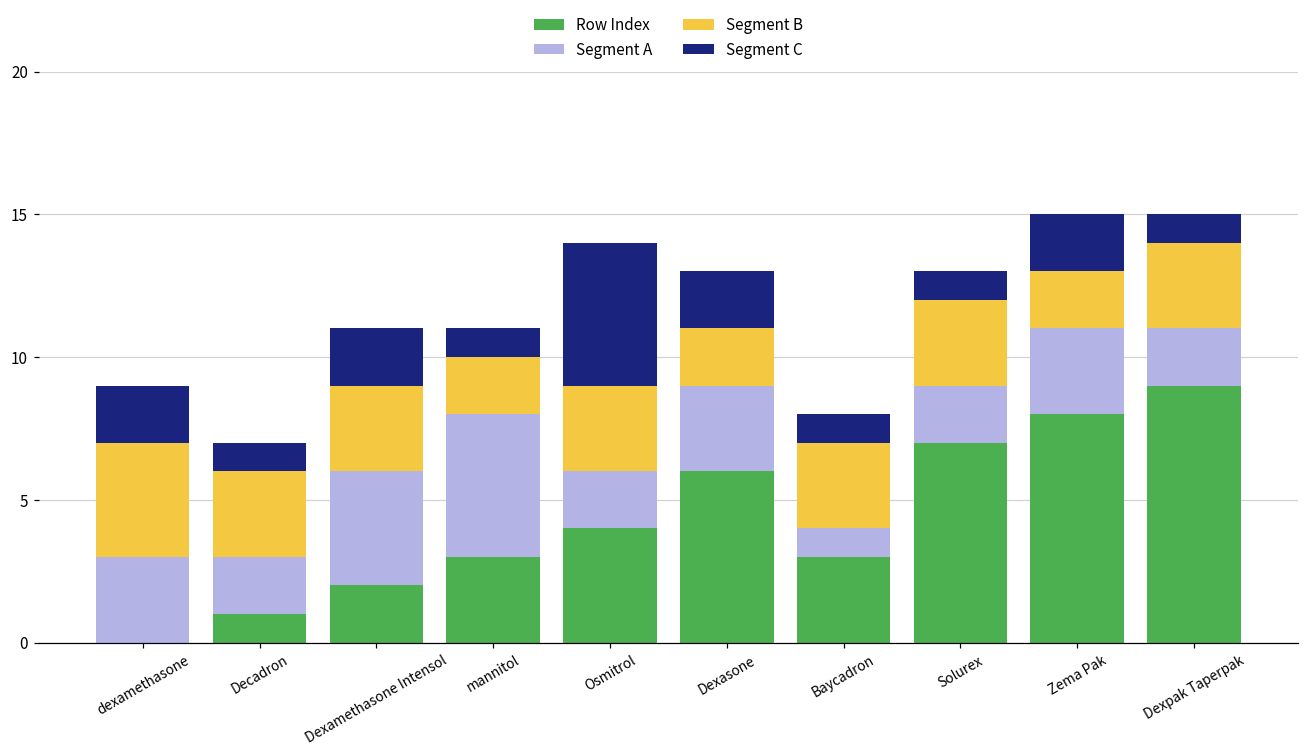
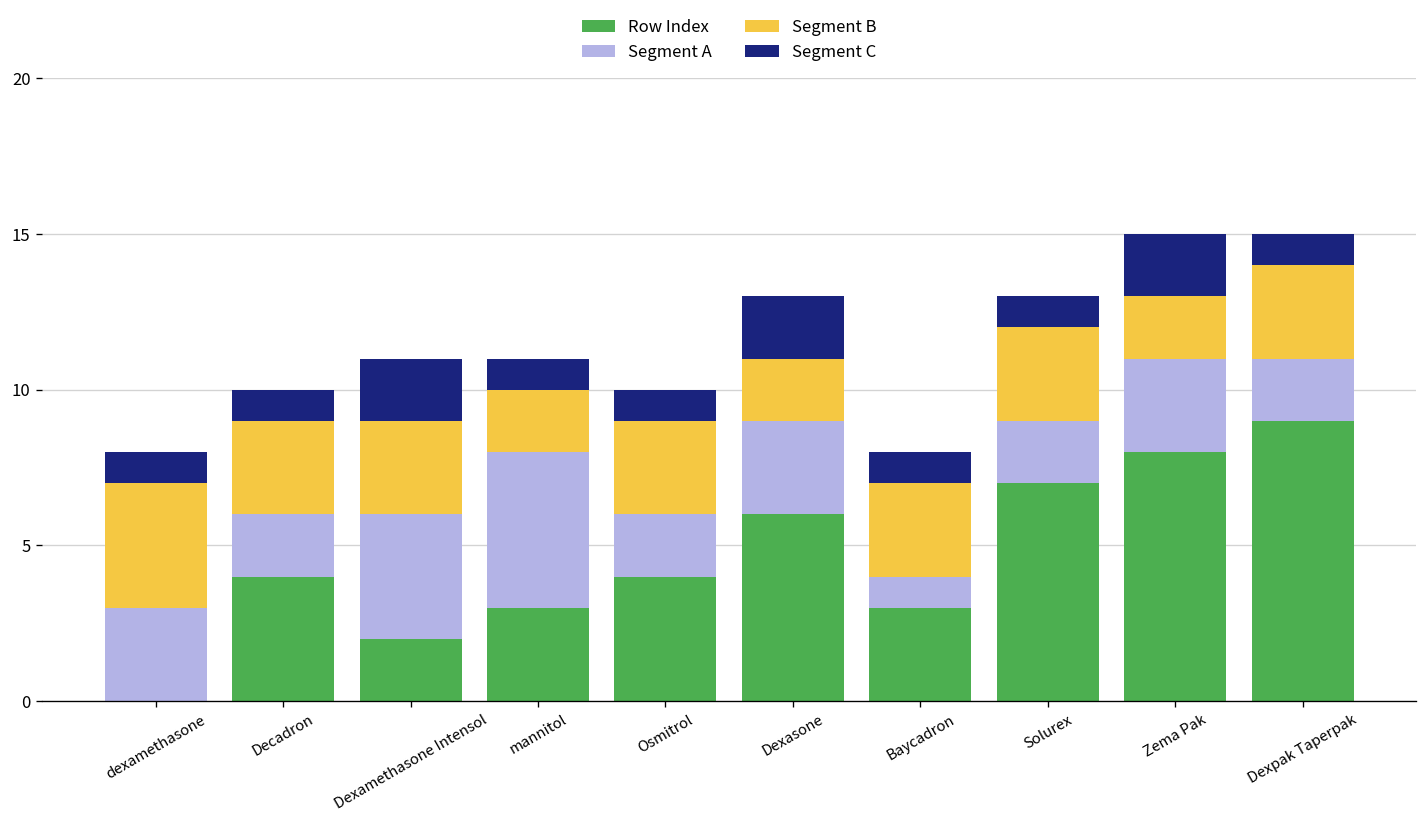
  {
    "Row Index": {
      "dexamethasone": 0,
-     "Decadron": 1,
+     "Decadron": 4,
      "Dexamethasone Intensol": 2,
      "mannitol": 3,
      "Osmitrol": 4,
      "Dexasone": 6,
      "Baycadron": 3,
      "Solurex": 7,
      "Zema Pak": 8,
      "Dexpak Taperpak": 9
    },
    "Segment A": {
      "dexamethasone": 3,
      "Decadron": 2,
      "Dexamethasone Intensol": 4,
      "mannitol": 5,
      "Osmitrol": 2,
      "Dexasone": 3,
      "Baycadron": 1,
      "Solurex": 2,
      "Zema Pak": 3,
      "Dexpak Taperpak": 2
    },
    "Segment B": {
      "dexamethasone": 4,
      "Decadron": 3,
      "Dexamethasone Intensol": 3,
      "mannitol": 2,
      "Osmitrol": 3,
      "Dexasone": 2,
      "Baycadron": 3,
      "Solurex": 3,
      "Zema Pak": 2,
      "Dexpak Taperpak": 3
    },
    "Segment C": {
-     "dexamethasone": 2,
+     "dexamethasone": 1,
      "Decadron": 1,
      "Dexamethasone Intensol": 2,
      "mannitol": 1,
-     "Osmitrol": 5,
+     "Osmitrol": 1,
      "Dexasone": 2,
      "Baycadron": 1,
      "Solurex": 1,
      "Zema Pak": 2,
      "Dexpak Taperpak": 1
    }
  }
